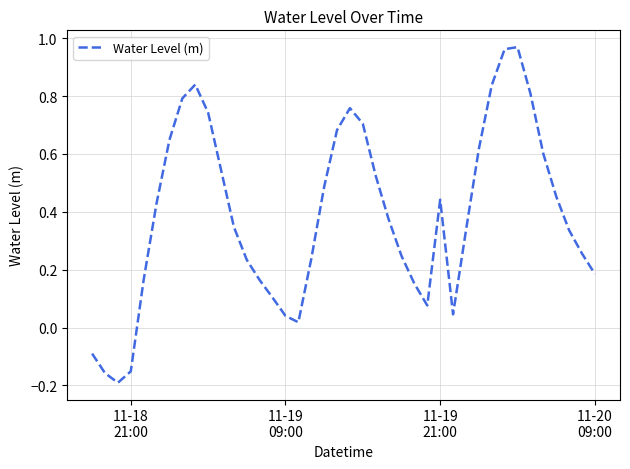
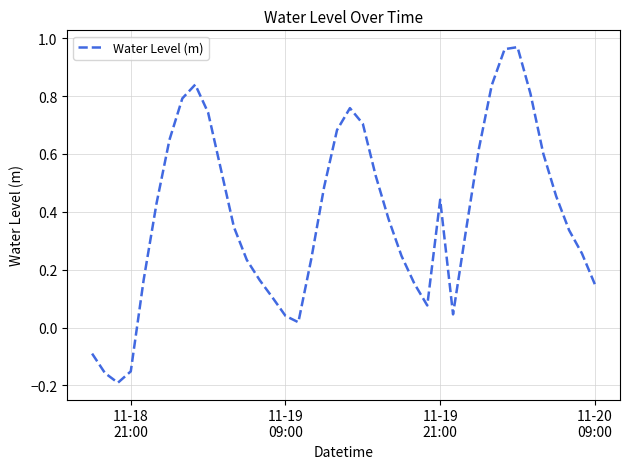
  {
    "11-18 21:00": -0.15,
    "11-19 09:00": 0.04,
    "11-19 21:00": 0.44,
-   "11-20 09:00": 0.19
+   "11-20 09:00": 0.15
  }
